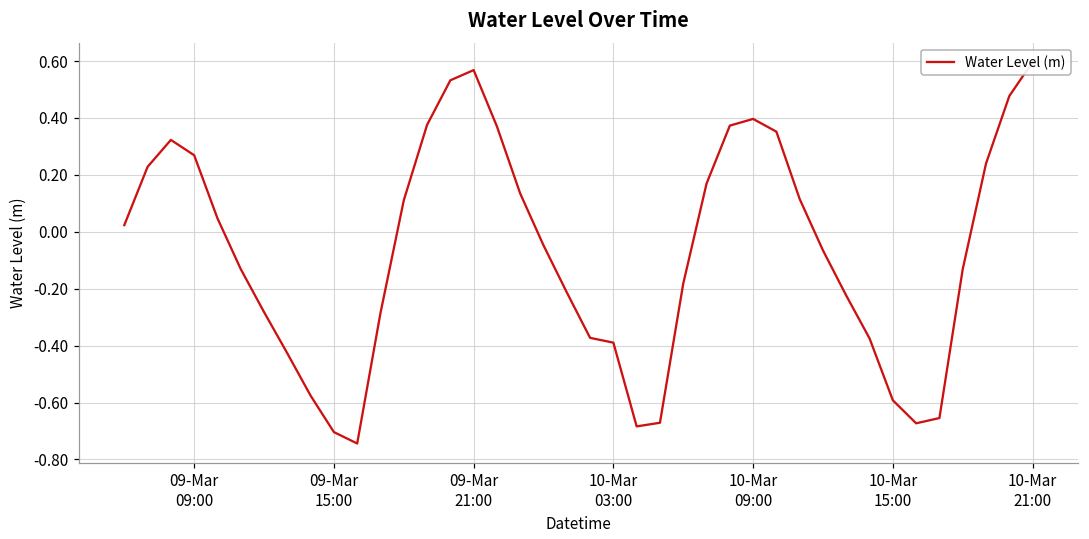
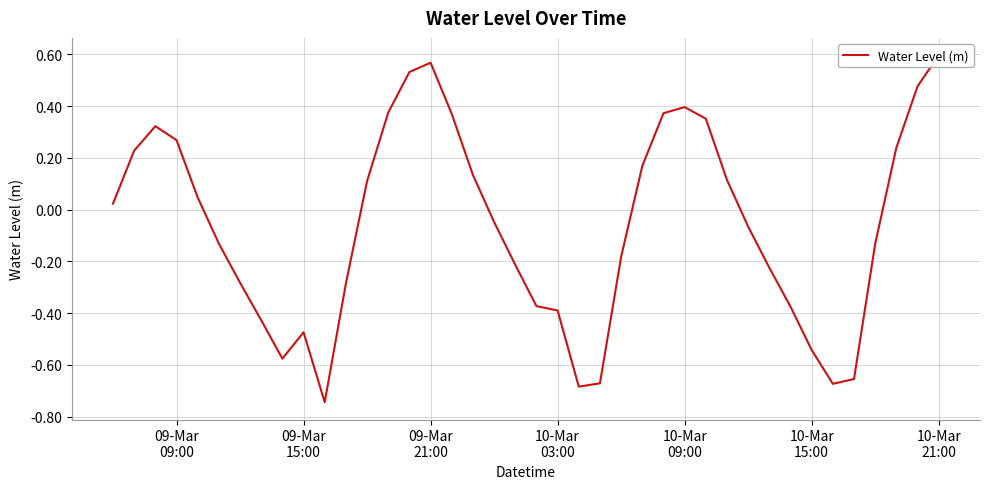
  {
    "09-Mar 09:00": 0.27,
-   "09-Mar 15:00": -0.70,
+   "09-Mar 15:00": -0.47,
    "09-Mar 21:00": 0.57,
    "10-Mar 03:00": -0.39,
    "10-Mar 09:00": 0.40,
-   "10-Mar 15:00": -0.59
+   "10-Mar 15:00": -0.54
  }
